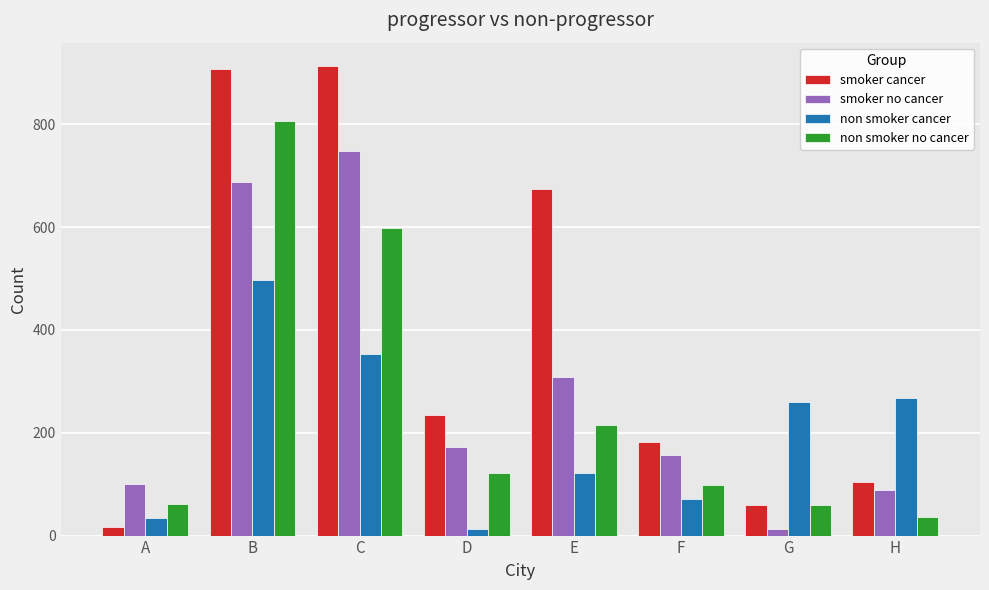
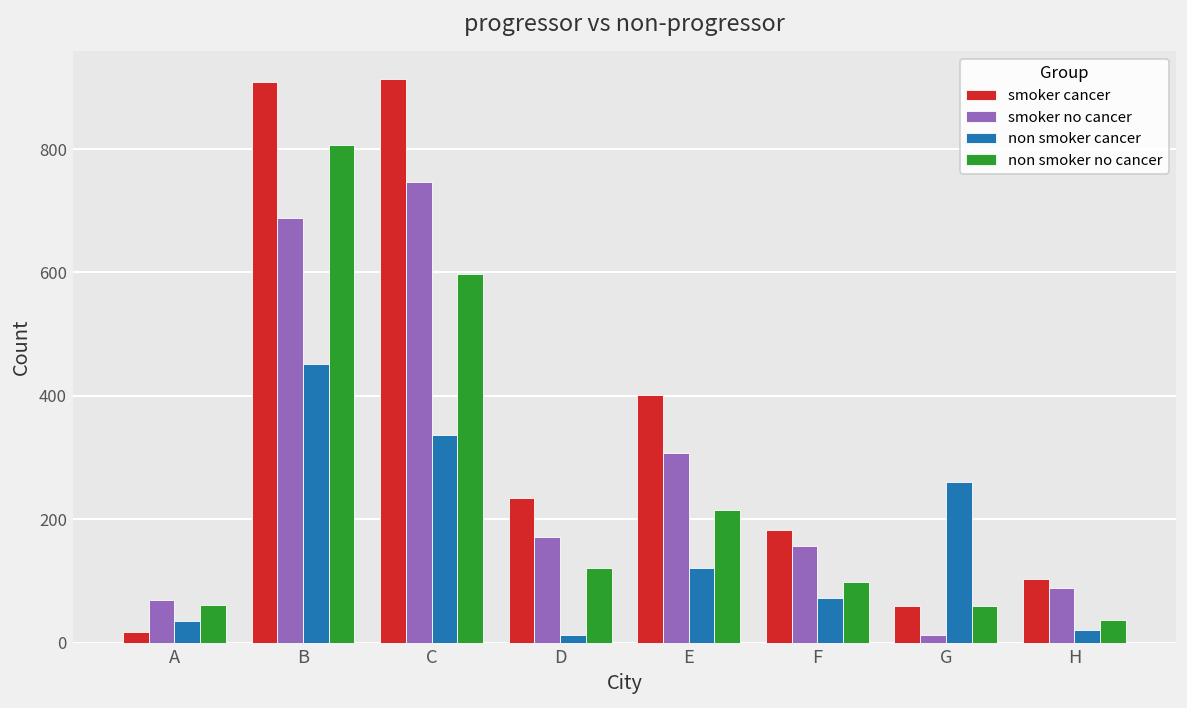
  {
    "smoker cancer": {
      "A": 20,
      "B": 910,
      "C": 910,
      "D": 240,
-     "E": 680,
+     "E": 400,
      "F": 180,
      "G": 60,
      "H": 100
    },
    "smoker no cancer": {
-     "A": 100,
+     "A": 70,
      "B": 690,
      "C": 750,
      "D": 170,
      "E": 310,
      "F": 160,
      "G": 10,
      "H": 90
    },
    "non smoker cancer": {
      "A": 40,
-     "B": 500,
-     "C": 350,
+     "B": 450,
+     "C": 340,
      "D": 10,
      "E": 120,
      "F": 70,
      "G": 260,
-     "H": 270
+     "H": 20
    },
    "non smoker no cancer": {
      "A": 60,
      "B": 810,
      "C": 600,
      "D": 120,
      "E": 220,
      "F": 100,
      "G": 60,
      "H": 40
    }
  }
